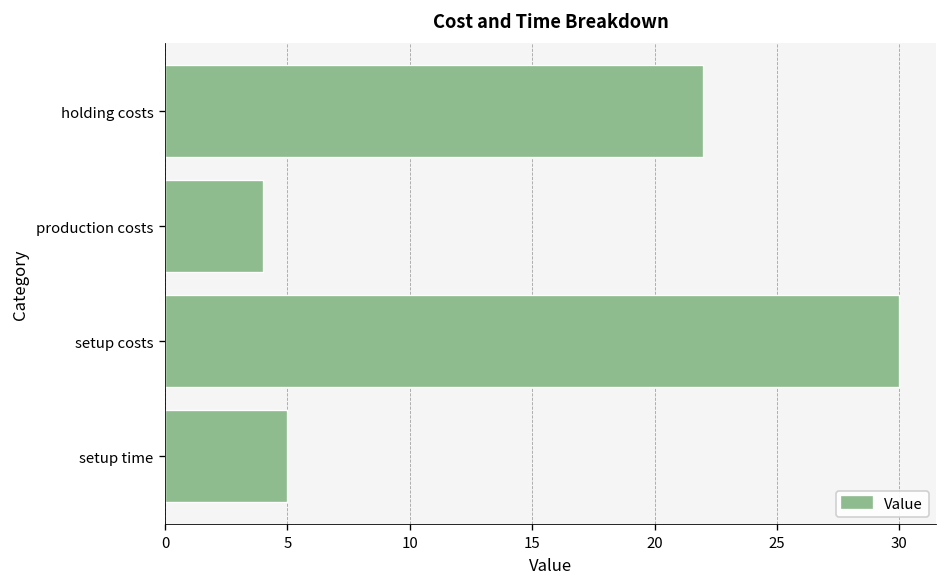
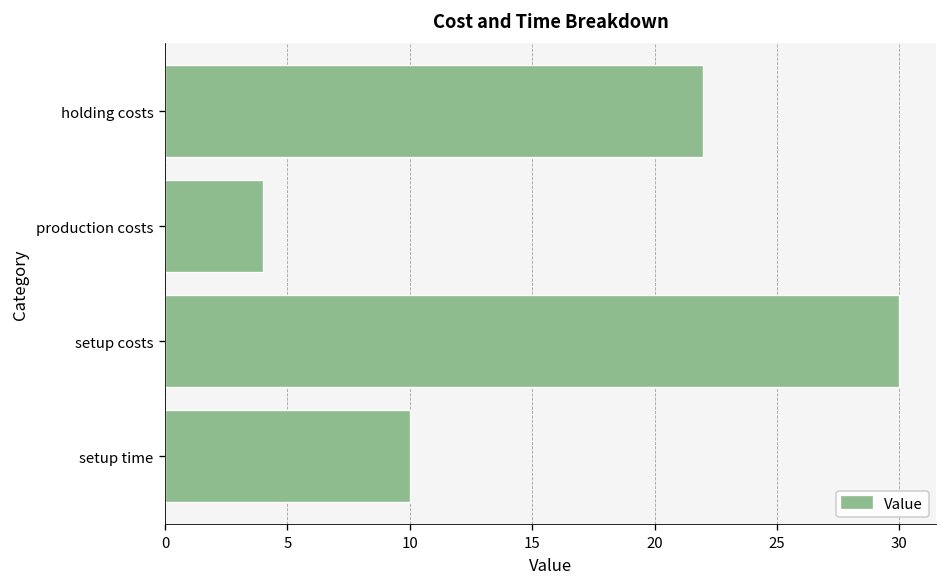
  {
    "holding costs": 22,
    "production costs": 4,
    "setup costs": 30,
-   "setup time": 5
+   "setup time": 10
  }
